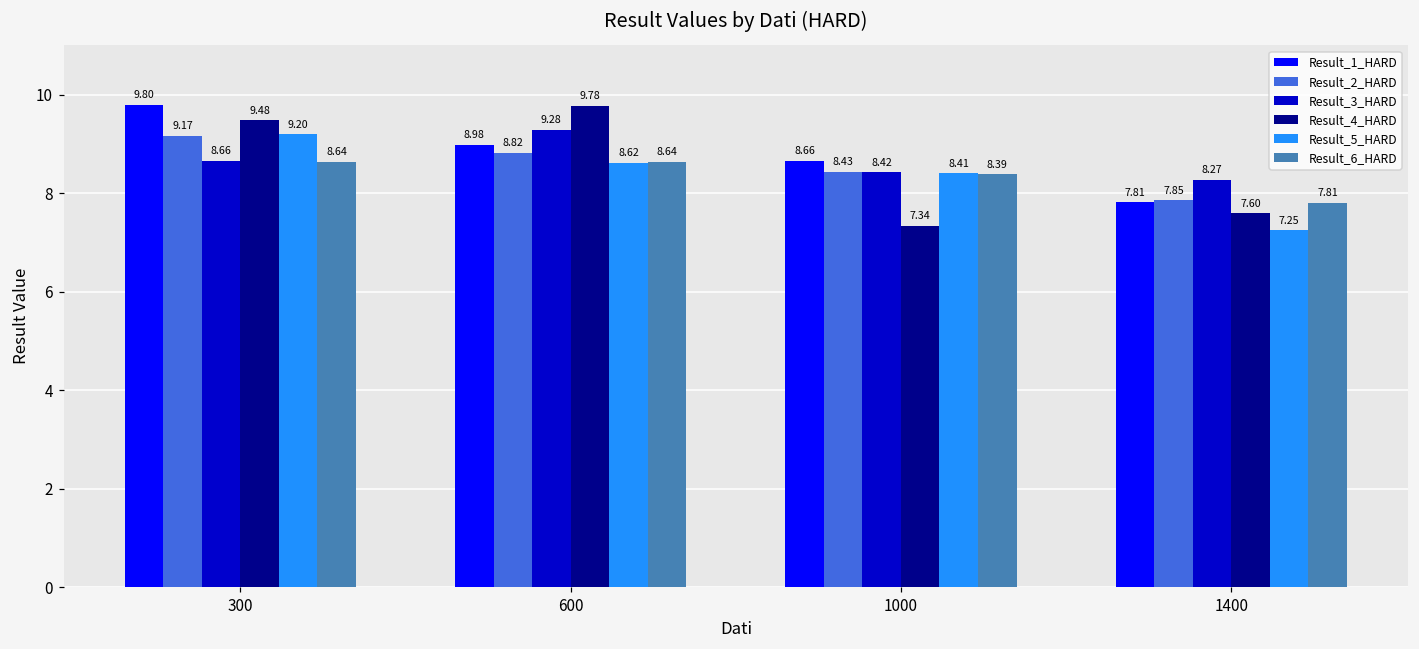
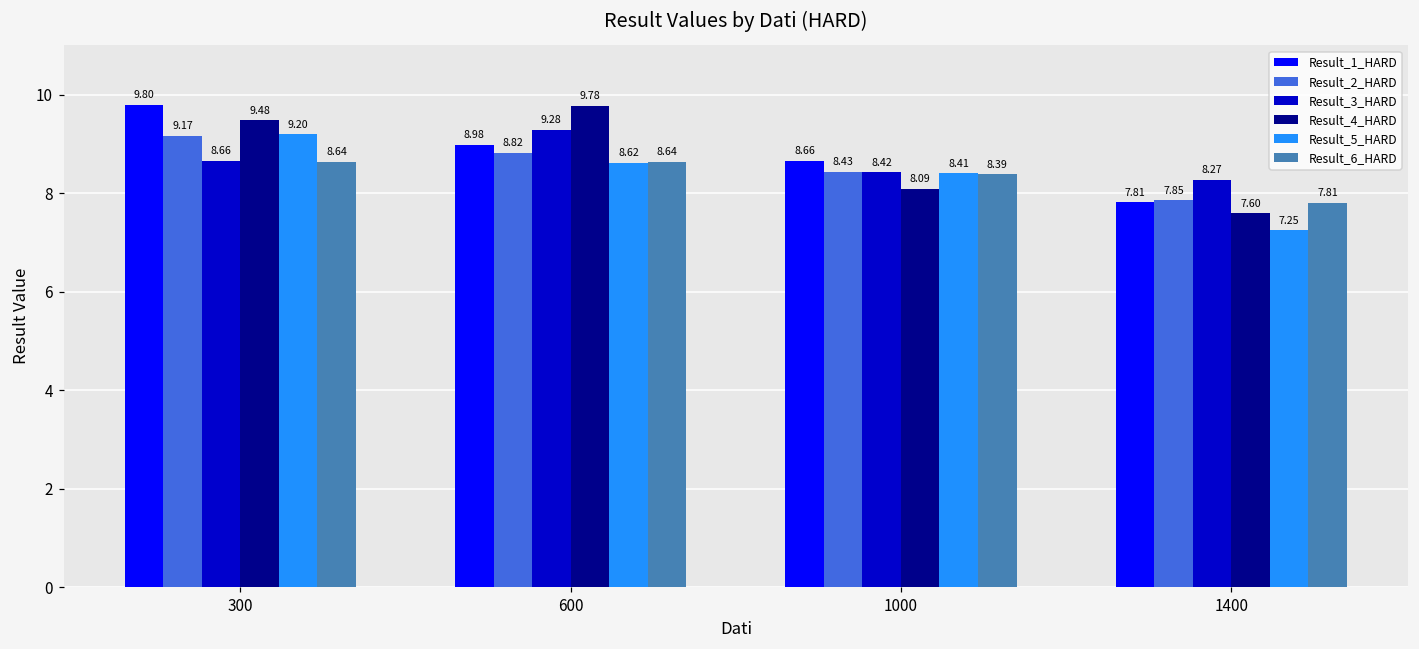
  {
    "Result_4_HARD": {
      "300": 9.48,
      "600": 9.78,
-     "1000": 7.34,
+     "1000": 8.09,
      "1400": 7.60
    },
    "Result_5_HARD": {
      "300": 9.20,
      "600": 8.62,
      "1000": 8.41,
      "1400": 7.25
    }
  }
